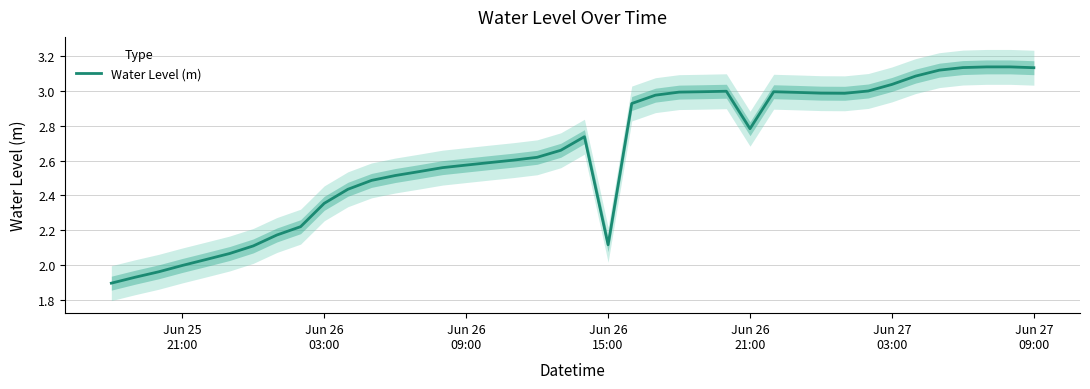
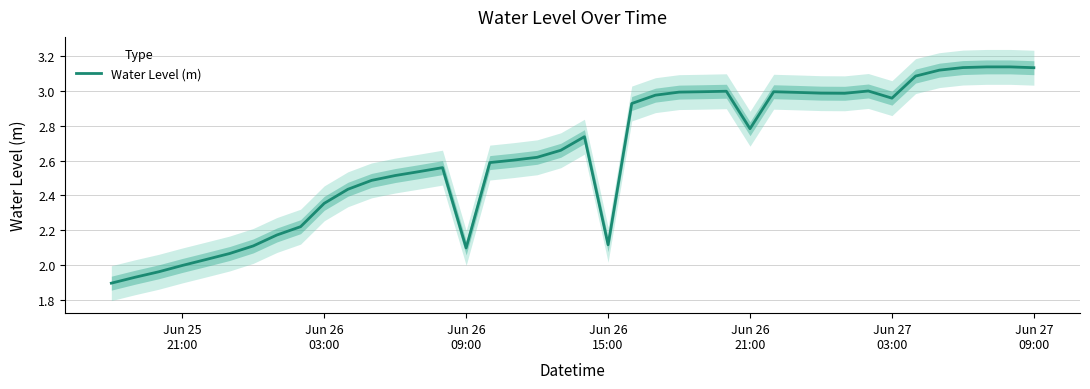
  {
    "Water Level (m)": {
      "Jun 25 21:00": 2.00,
      "Jun 26 03:00": 2.36,
-     "Jun 26 09:00": 2.57,
+     "Jun 26 09:00": 2.10,
      "Jun 26 15:00": 2.12,
      "Jun 26 21:00": 2.78,
-     "Jun 27 03:00": 3.04,
+     "Jun 27 03:00": 2.96,
      "Jun 27 09:00": 3.13
    }
  }
